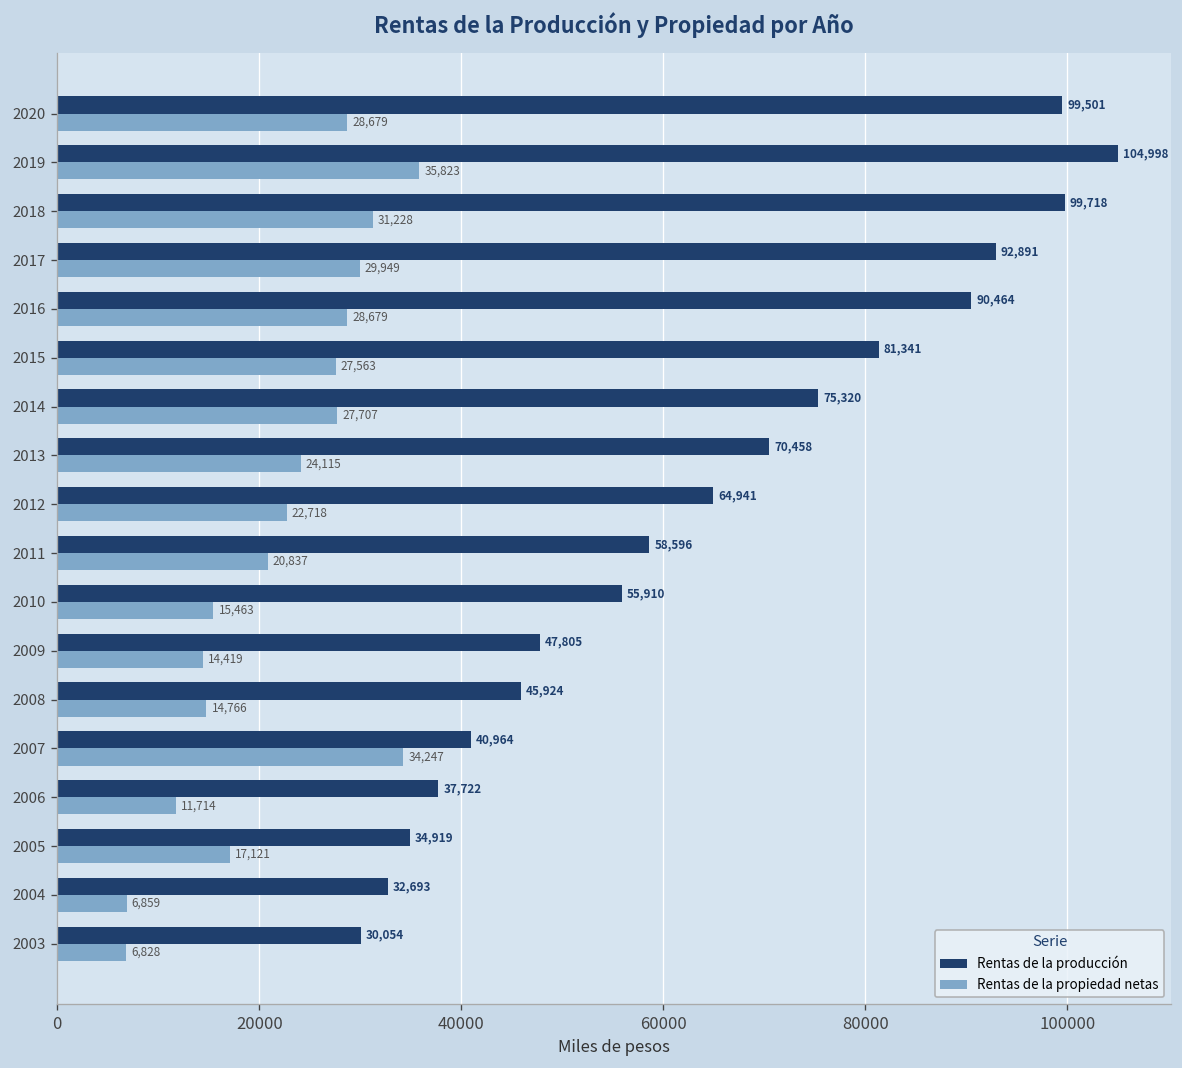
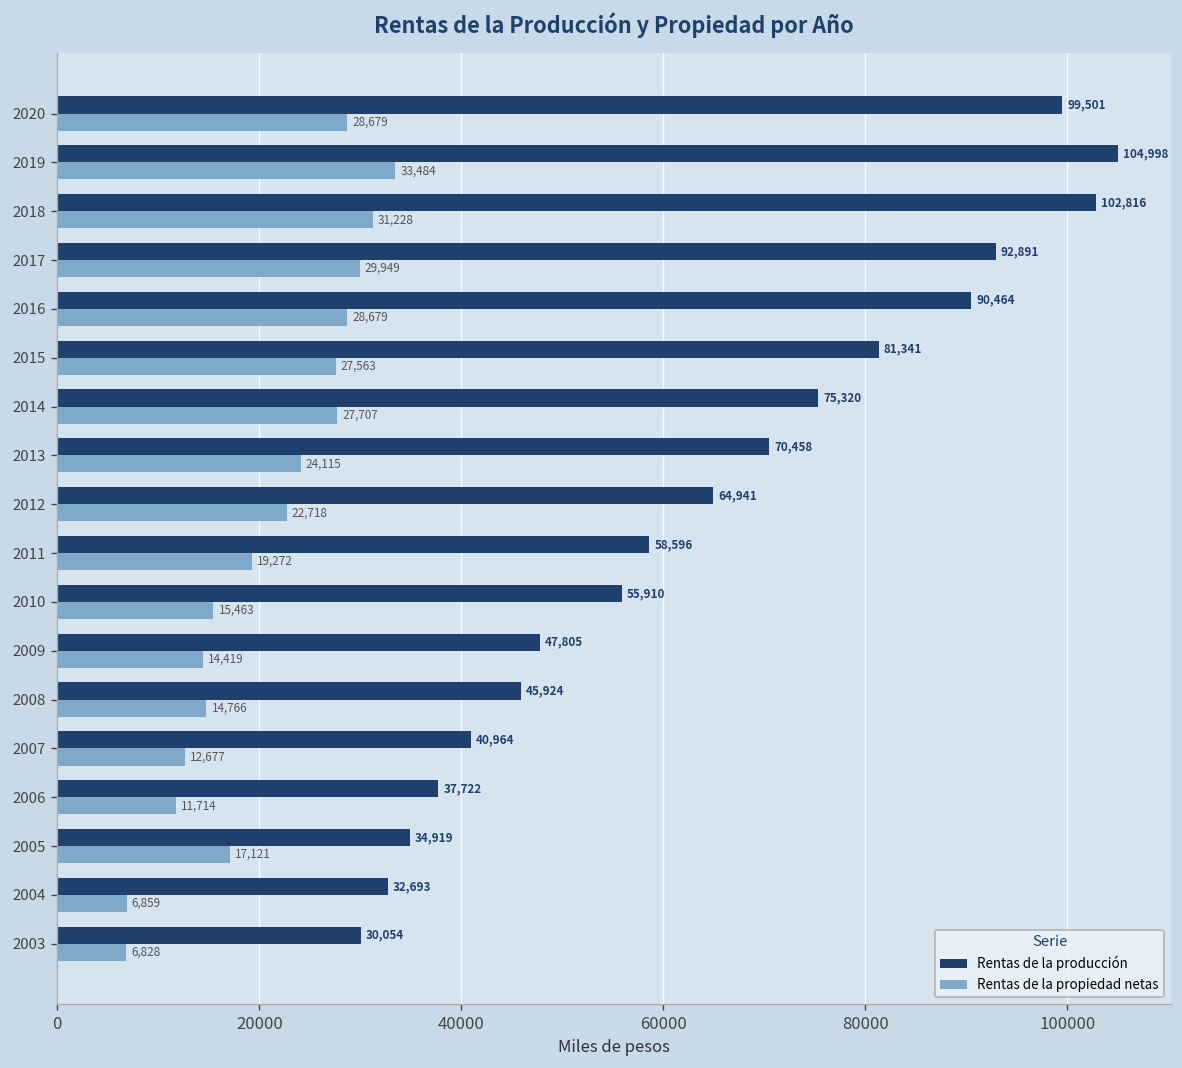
  {
    "Rentas de la producción": {
      "2020": "99,501",
      "2019": "104,998",
-     "2018": "99,718",
+     "2018": "102,816",
      "2017": "92,891",
      "2016": "90,464",
      "2015": "81,341",
      "2014": "75,320",
      "2013": "70,458",
      "2012": "64,941",
      "2011": "58,596",
      "2010": "55,910",
      "2009": "47,805",
      "2008": "45,924",
      "2007": "40,964",
      "2006": "37,722",
      "2005": "34,919",
      "2004": "32,693",
      "2003": "30,054"
    },
    "Rentas de la propiedad netas": {
      "2020": "28,679",
-     "2019": "35,823",
+     "2019": "33,484",
      "2018": "31,228",
      "2017": "29,949",
      "2016": "28,679",
      "2015": "27,563",
      "2014": "27,707",
      "2013": "24,115",
      "2012": "22,718",
-     "2011": "20,837",
+     "2011": "19,272",
      "2010": "15,463",
      "2009": "14,419",
      "2008": "14,766",
-     "2007": "34,247",
+     "2007": "12,677",
      "2006": "11,714",
      "2005": "17,121",
      "2004": "6,859",
      "2003": "6,828"
    }
  }
